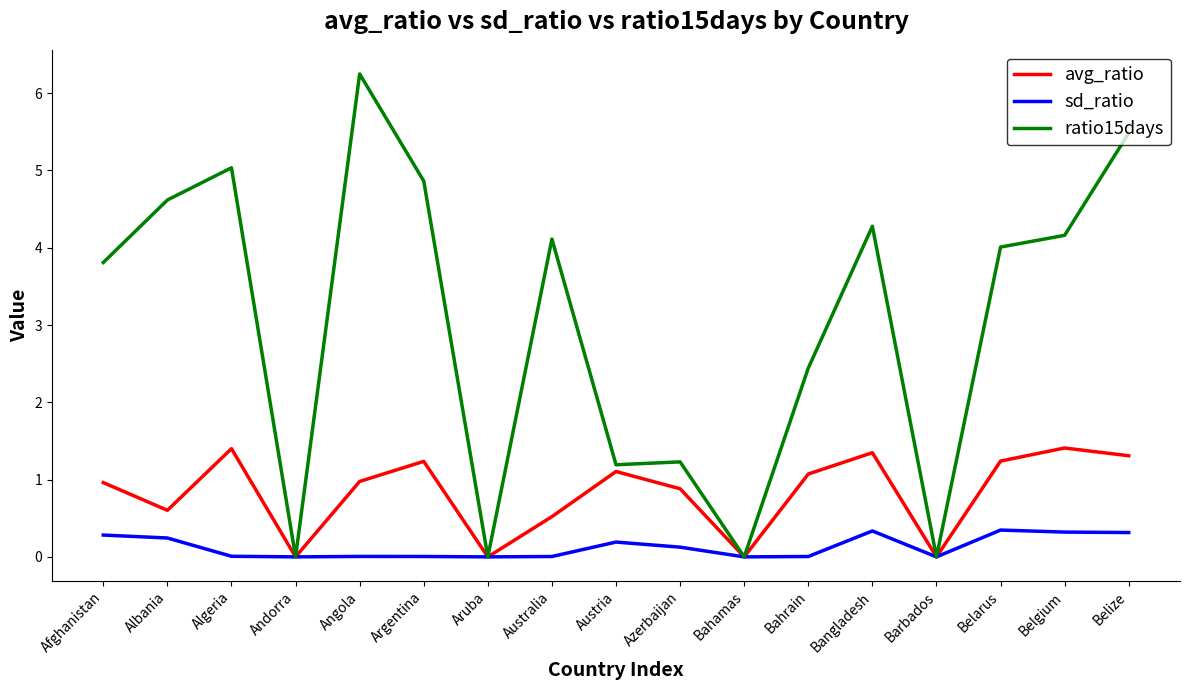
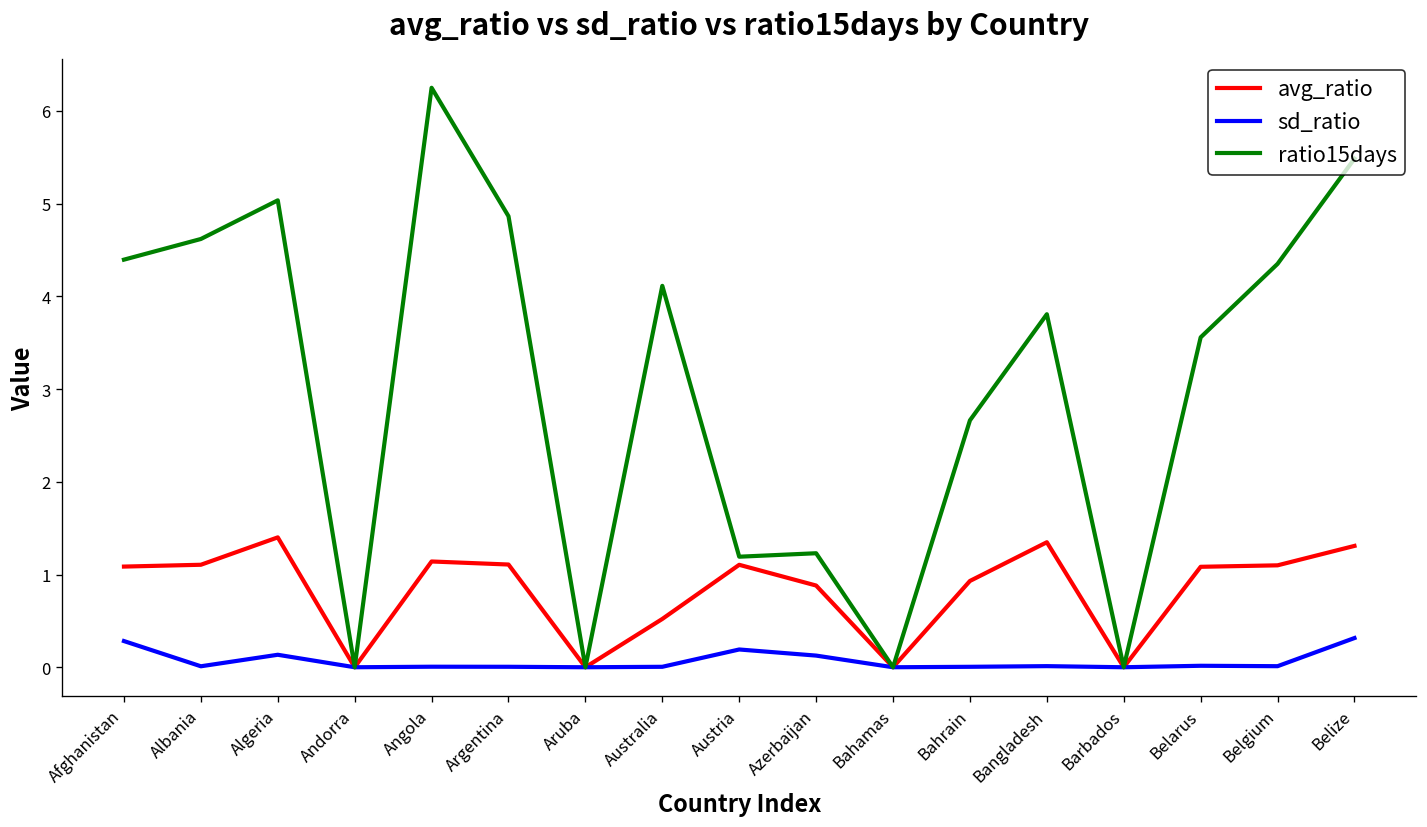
  {
    "avg_ratio": {
-     "Afghanistan": 1.0,
-     "Albania": 0.6,
+     "Afghanistan": 1.1,
+     "Albania": 1.1,
      "Algeria": 1.4,
-     "Angola": 1.0,
-     "Argentina": 1.2,
+     "Angola": 1.1,
+     "Argentina": 1.1,
      "Australia": 0.5,
      "Austria": 1.1,
      "Azerbaijan": 0.9,
-     "Bahrain": 1.1,
+     "Bahrain": 0.9,
      "Bangladesh": 1.3,
-     "Belarus": 1.2,
-     "Belgium": 1.4,
+     "Belarus": 1.1,
+     "Belgium": 1.1,
      "Belize": 1.3
    },
    "sd_ratio": {
      "Afghanistan": 0.3,
-     "Albania": 0.2,
-     "Algeria": 0.0,
+     "Albania": 0.0,
+     "Algeria": 0.1,
      "Angola": 0.0,
      "Argentina": 0.0,
      "Australia": 0.0,
      "Austria": 0.2,
      "Azerbaijan": 0.1,
      "Bahrain": 0.0,
-     "Bangladesh": 0.3,
-     "Belarus": 0.3,
-     "Belgium": 0.3,
+     "Bangladesh": 0.0,
+     "Belarus": 0.0,
+     "Belgium": 0.0,
      "Belize": 0.3
    },
    "ratio15days": {
-     "Afghanistan": 3.8,
+     "Afghanistan": 4.4,
      "Albania": 4.6,
      "Algeria": 5.0,
      "Angola": 6.2,
      "Argentina": 4.9,
      "Australia": 4.1,
      "Austria": 1.2,
      "Azerbaijan": 1.2,
-     "Bahrain": 2.4,
-     "Bangladesh": 4.3,
-     "Belarus": 4.0,
-     "Belgium": 4.2
+     "Bahrain": 2.7,
+     "Bangladesh": 3.8,
+     "Belarus": 3.6,
+     "Belgium": 4.3
    }
  }
